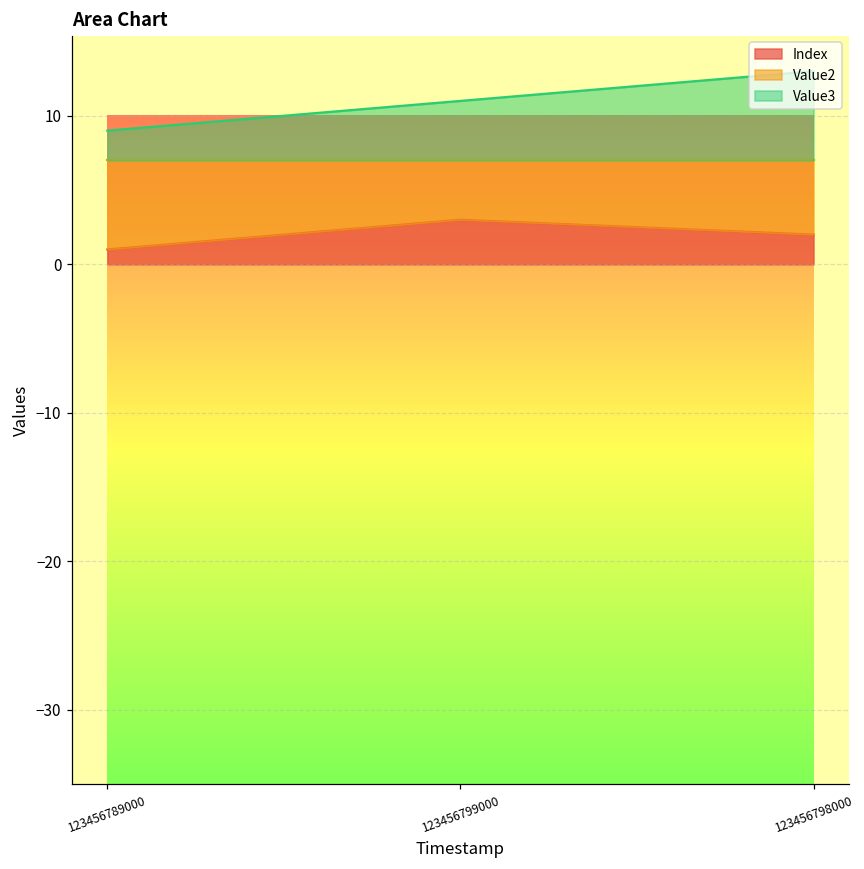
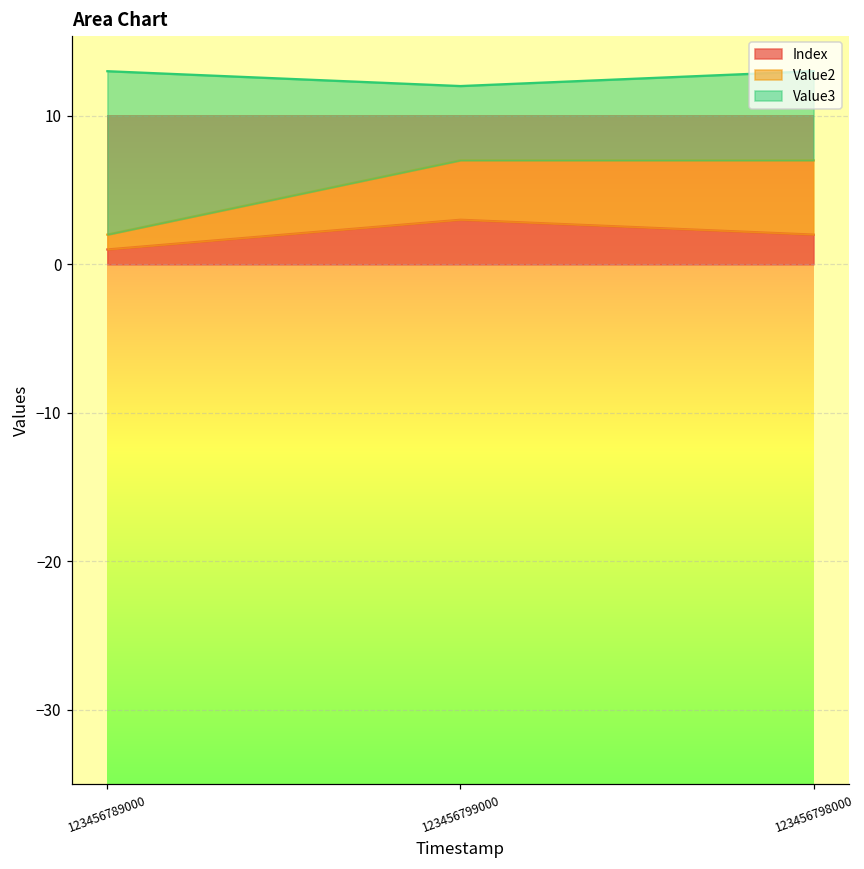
  {
    "Index": {
      "123456789000": 1,
      "123456799000": 3,
      "123456798000": 2
    },
    "Value2": {
-     "123456789000": 6,
+     "123456789000": 1,
      "123456799000": 4,
      "123456798000": 5
    },
    "Value3": {
-     "123456789000": 2,
-     "123456799000": 4
+     "123456789000": 11,
+     "123456799000": 5
    }
  }
